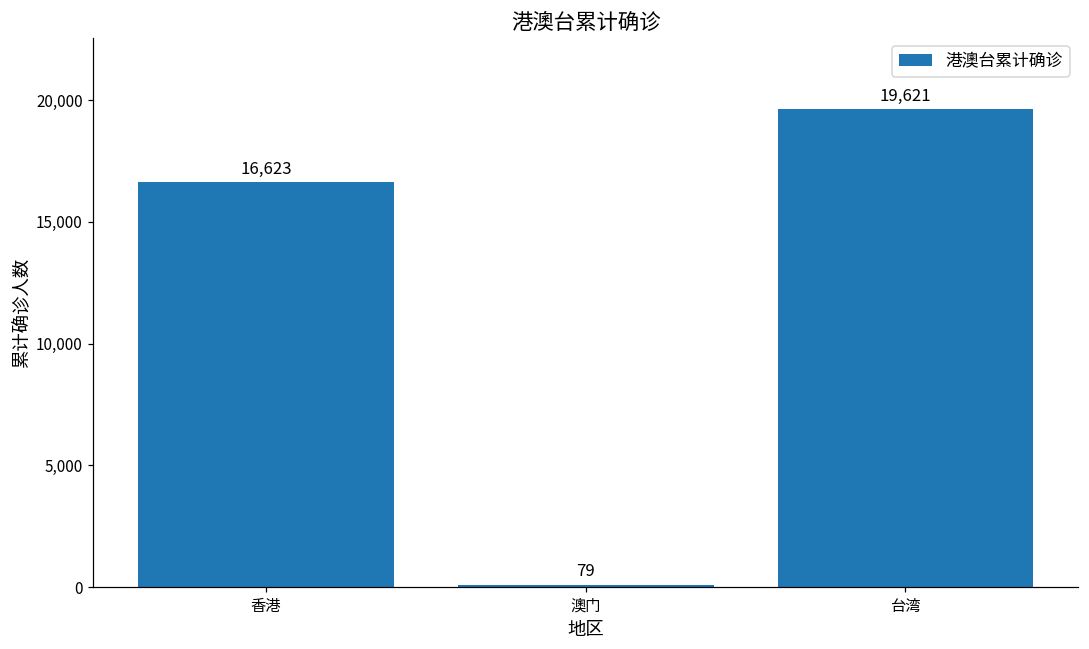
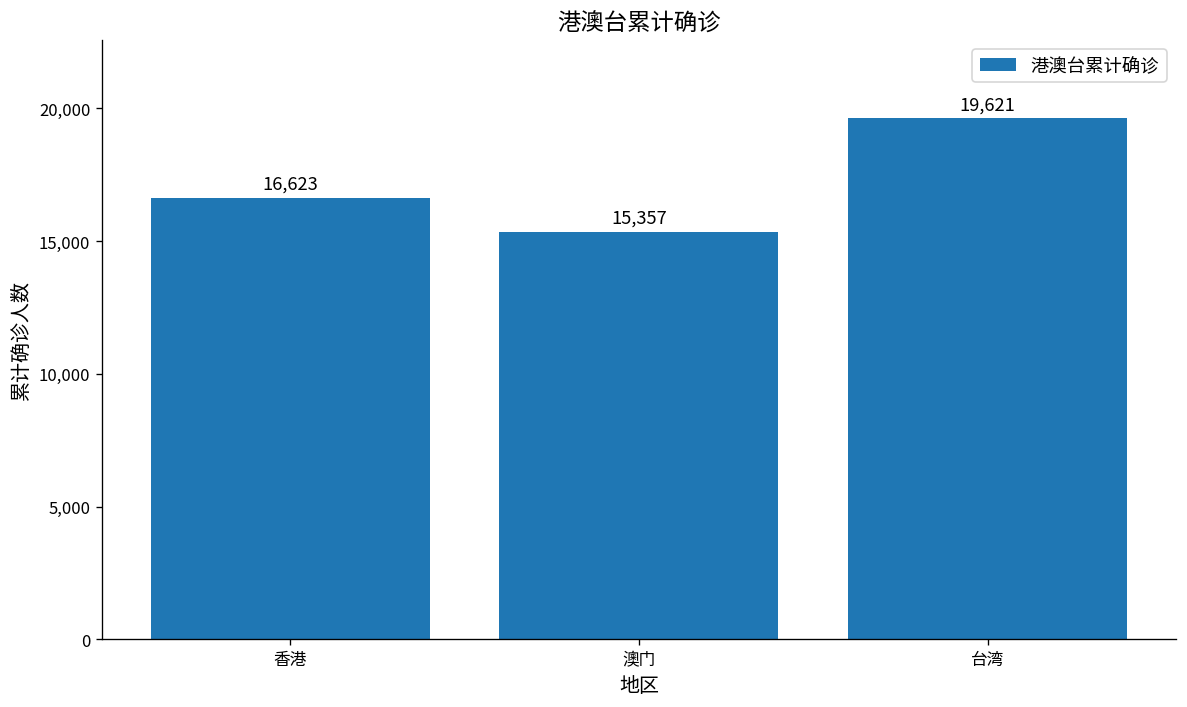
  {
    "香港": "16,623",
-   "澳门": "79",
+   "澳门": "15,357",
    "台湾": "19,621"
  }
